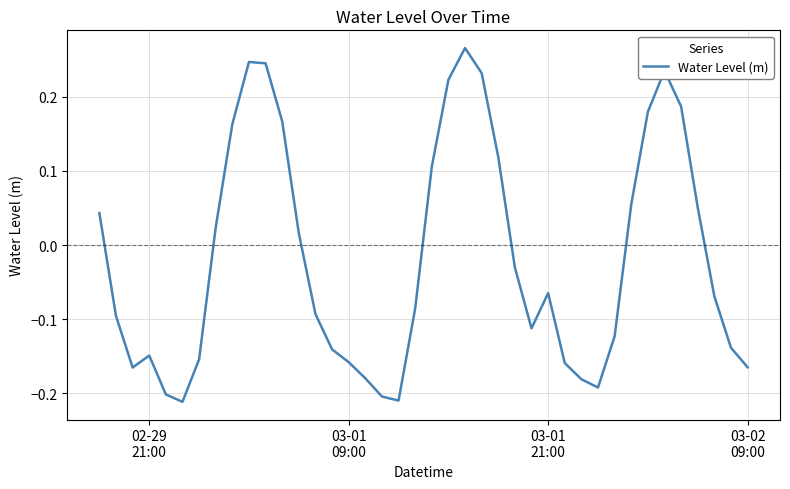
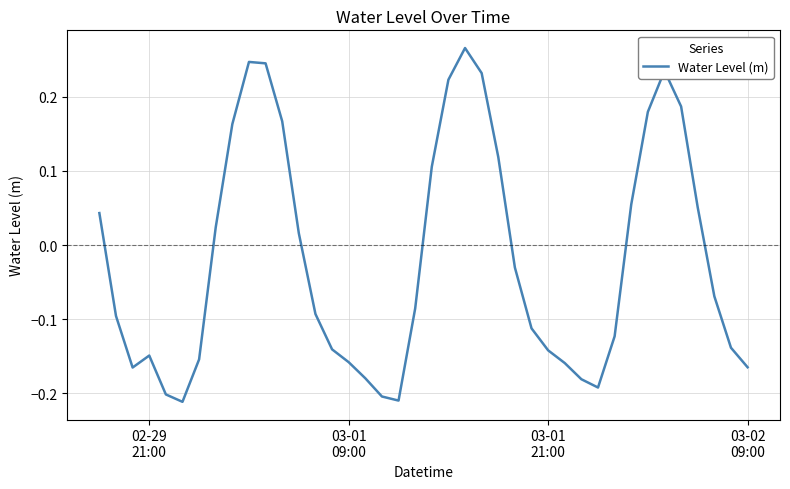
  {
    "02-29 21:00": -0.15,
    "03-01 09:00": -0.16,
-   "03-01 21:00": -0.06,
+   "03-01 21:00": -0.14,
    "03-02 09:00": -0.16
  }
